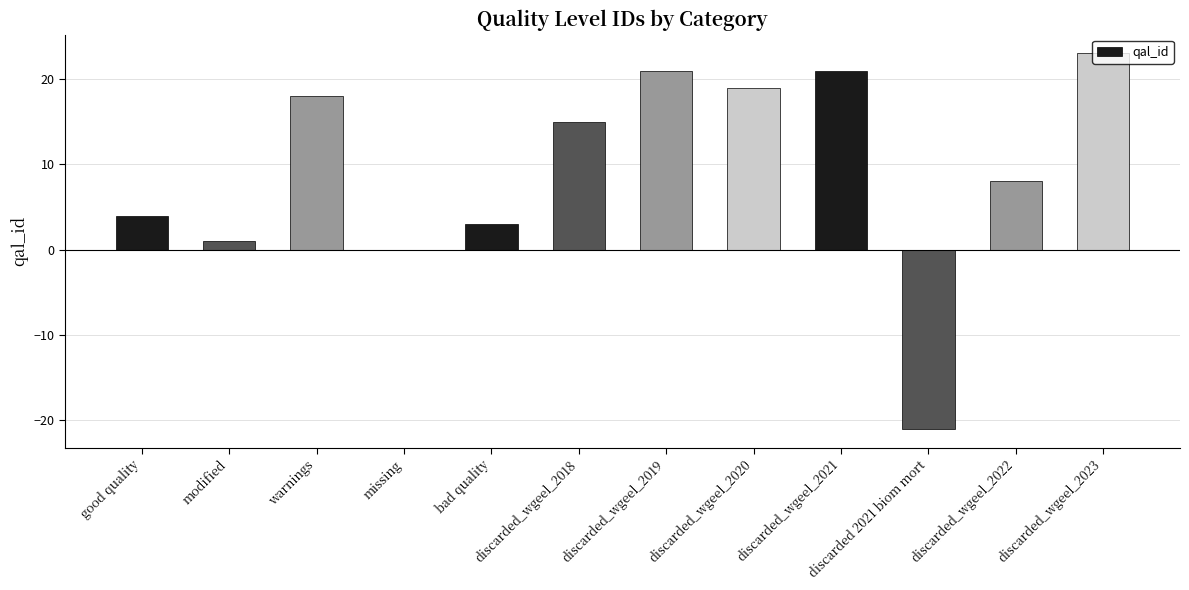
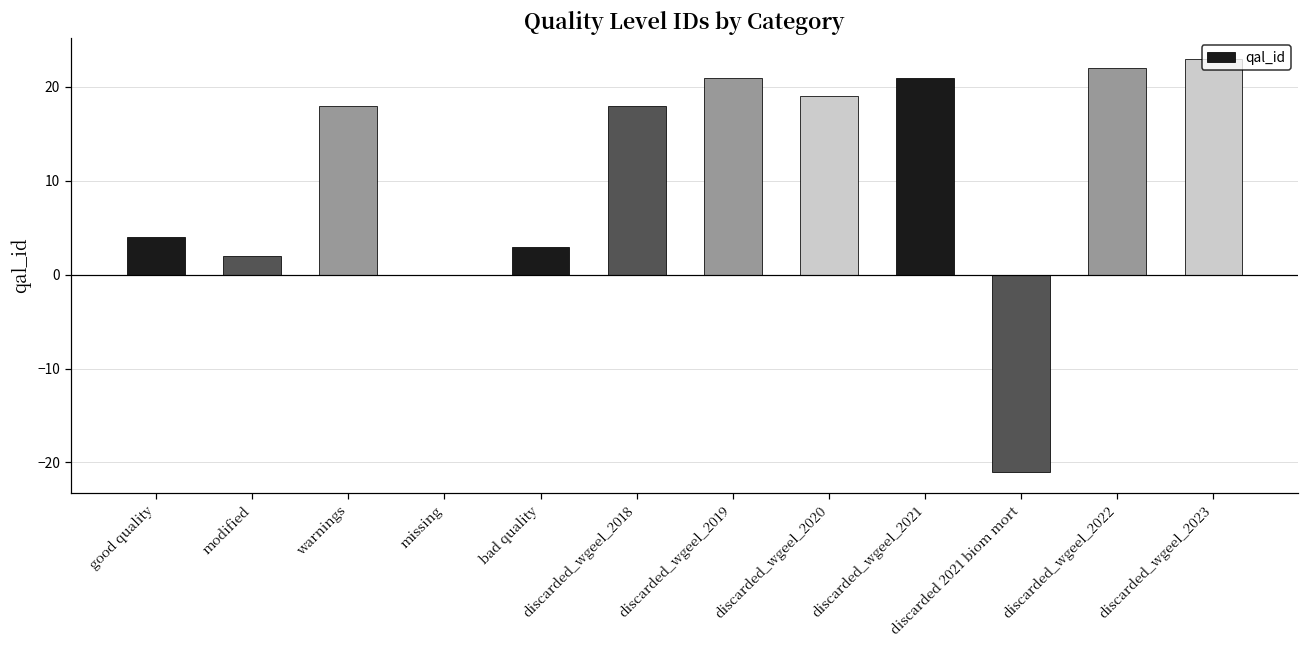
  {
    "good quality": 4,
-   "modified": 1,
+   "modified": 2,
    "warnings": 18,
    "missing": 0,
    "bad quality": 3,
-   "discarded_wgeel_2018": 15,
+   "discarded_wgeel_2018": 18,
    "discarded_wgeel_2019": 21,
    "discarded_wgeel_2020": 19,
    "discarded_wgeel_2021": 21,
    "discarded 2021 biom mort": -21,
-   "discarded_wgeel_2022": 8
+   "discarded_wgeel_2022": 22
  }
